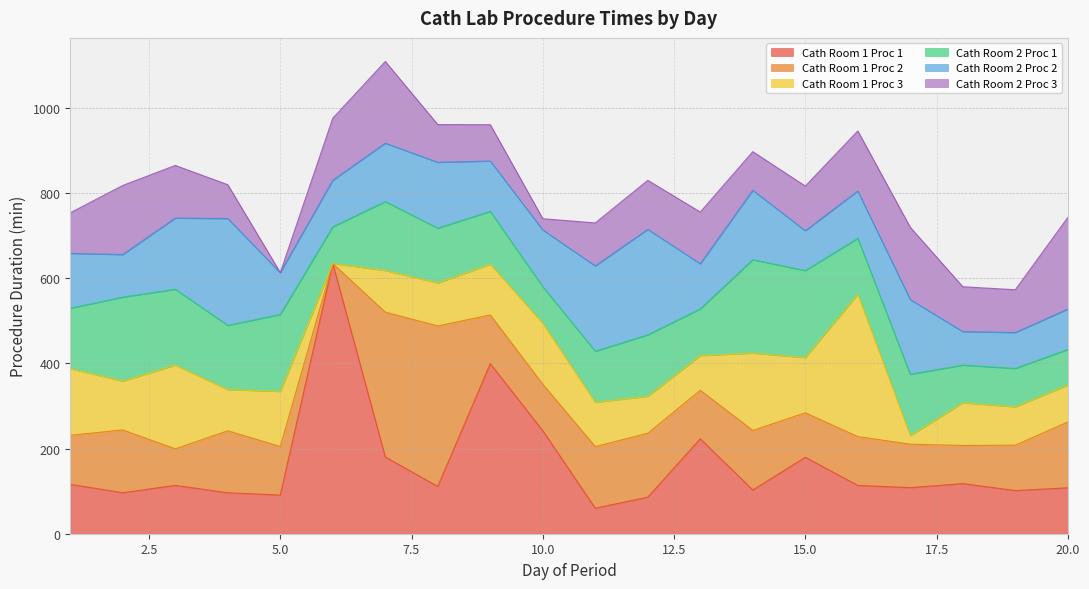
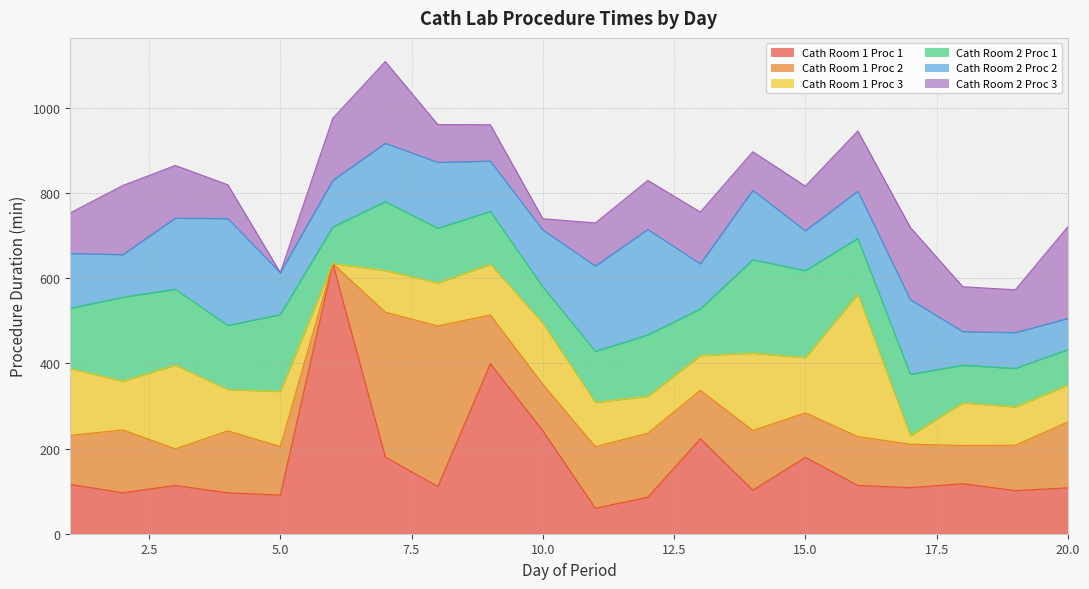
  {
    "Cath Room 1 Proc 3": {
      "5.0": 130,
      "10.0": 140,
      "15.0": 130,
      "20.0": 90
    },
    "Cath Room 2 Proc 1": {
      "5.0": 180,
      "10.0": 90,
      "15.0": 200,
      "20.0": 80
    },
    "Cath Room 2 Proc 2": {
      "10.0": 130,
      "15.0": 90,
-     "20.0": 90
+     "20.0": 70
    },
    "Cath Room 2 Proc 3": {
      "10.0": 30,
      "15.0": 100,
      "20.0": 220
    }
  }
